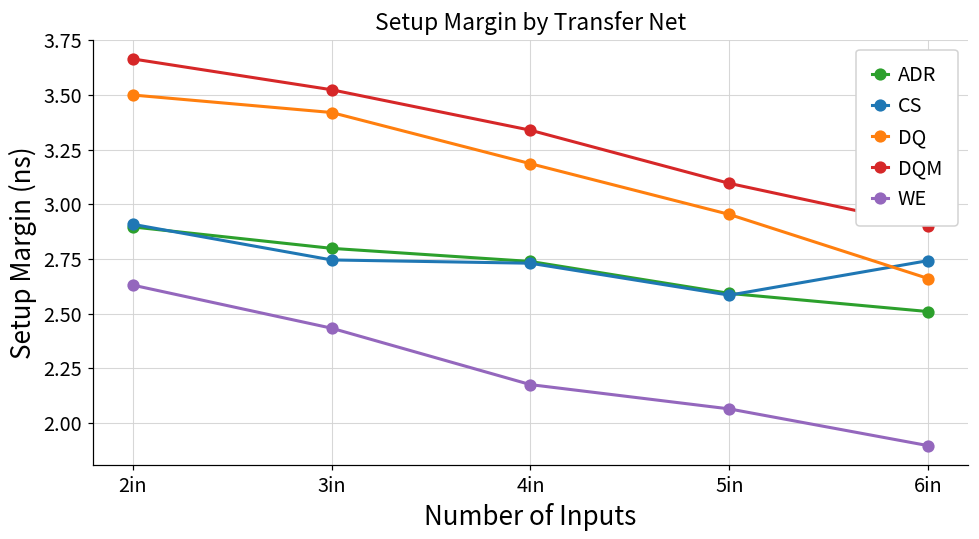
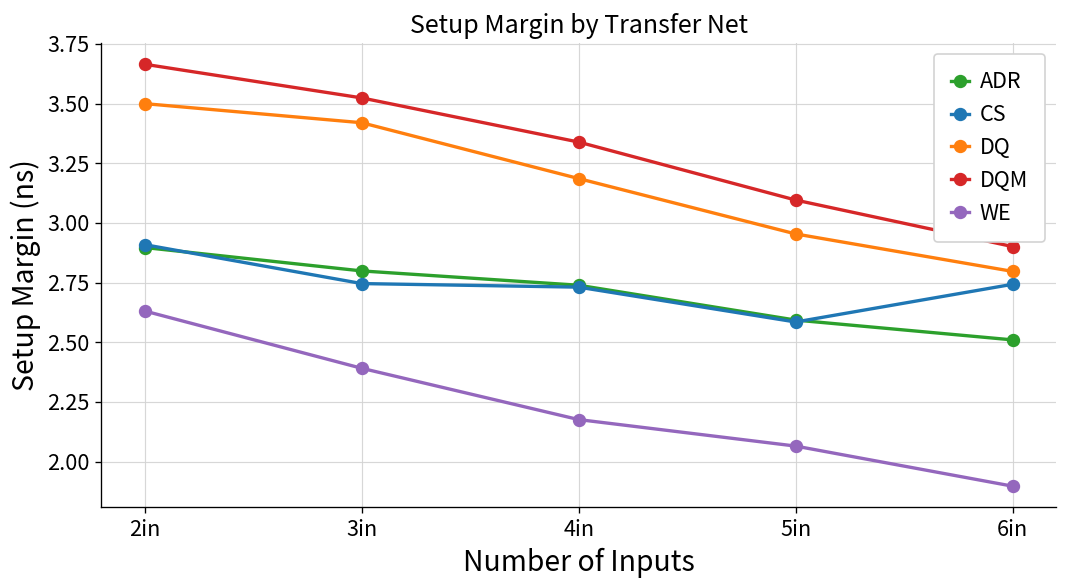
  {
    "ADR": {
      "3in": 2.80,
      "6in": 2.51
    },
    "CS": {
      "3in": 2.75,
      "6in": 2.74
    },
    "DQ": {
      "2in": 3.50,
      "3in": 3.42,
      "4in": 3.19,
      "5in": 2.95,
-     "6in": 2.66
+     "6in": 2.80
    },
    "DQM": {
      "2in": 3.67,
      "3in": 3.52,
      "4in": 3.34,
      "5in": 3.10,
      "6in": 2.90
    },
    "WE": {
      "2in": 2.63,
-     "3in": 2.43,
+     "3in": 2.39,
      "4in": 2.18,
      "5in": 2.07,
      "6in": 1.90
    }
  }
